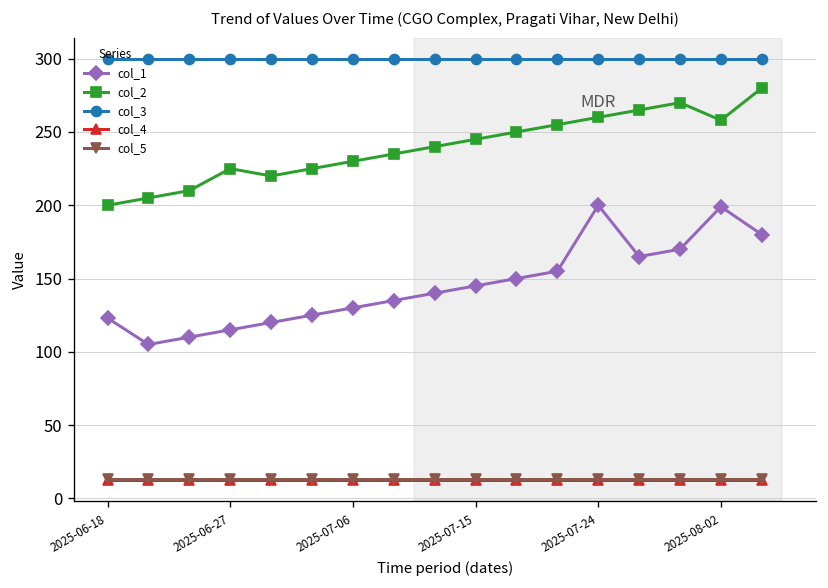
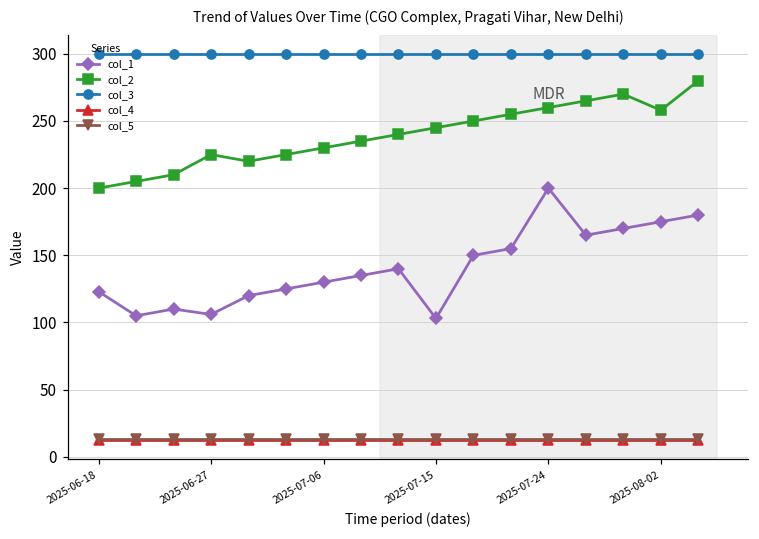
  {
    "col_1": {
      "2025-06-18": 123,
-     "2025-06-27": 115,
+     "2025-06-27": 106,
      "2025-07-06": 130,
-     "2025-07-15": 145,
+     "2025-07-15": 103,
      "2025-07-24": 200,
-     "2025-08-02": 199
+     "2025-08-02": 175
    },
    "col_2": {
      "2025-06-18": 200,
      "2025-06-27": 225,
      "2025-07-06": 230,
      "2025-07-15": 245,
      "2025-07-24": 260,
      "2025-08-02": 258
    },
    "col_3": {
      "2025-06-18": 300,
      "2025-06-27": 300,
      "2025-07-06": 300,
      "2025-07-15": 300,
      "2025-07-24": 300,
      "2025-08-02": 300
    }
  }
